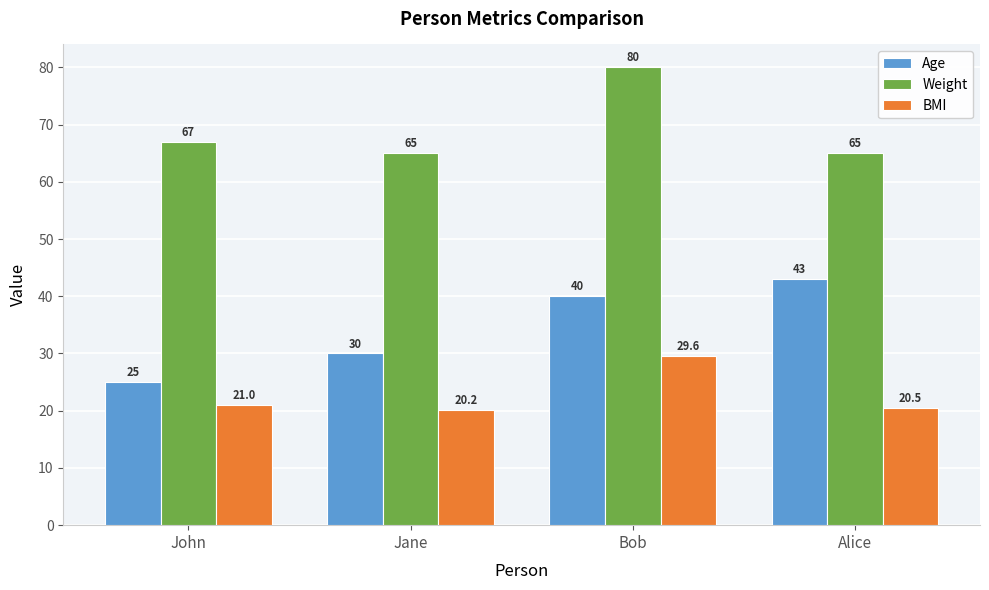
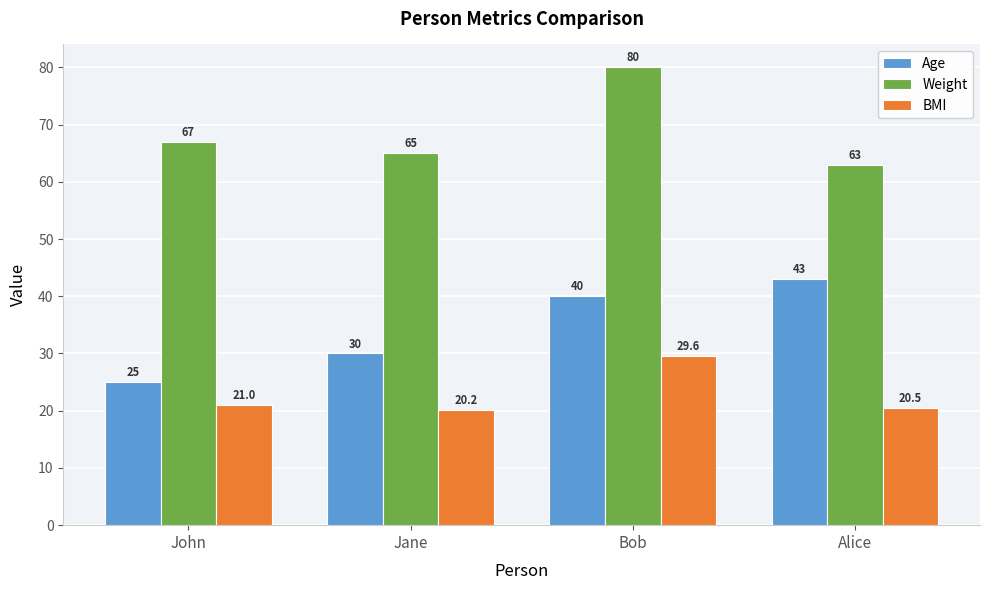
  {
    "Age": {
      "John": 25,
      "Jane": 30,
      "Bob": 40,
      "Alice": 43
    },
    "Weight": {
      "John": 67,
      "Jane": 65,
      "Bob": 80,
-     "Alice": 65
+     "Alice": 63
    },
    "BMI": {
      "John": 21.0,
      "Jane": 20.2,
      "Bob": 29.6,
      "Alice": 20.5
    }
  }
